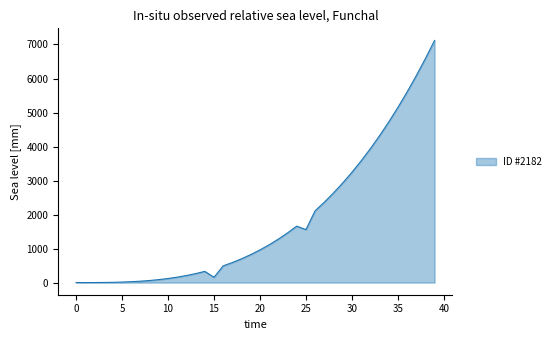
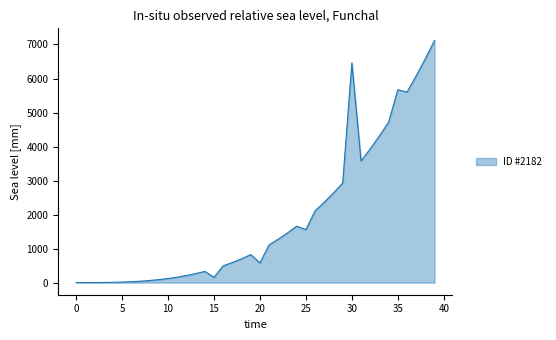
  {
    "0": 0,
    "5": 0,
    "10": 100,
    "15": 200,
-   "20": 1000,
+   "20": 600,
    "25": 1600,
-   "30": 3200,
-   "35": 5100
+   "30": 6500,
+   "35": 5700
  }
